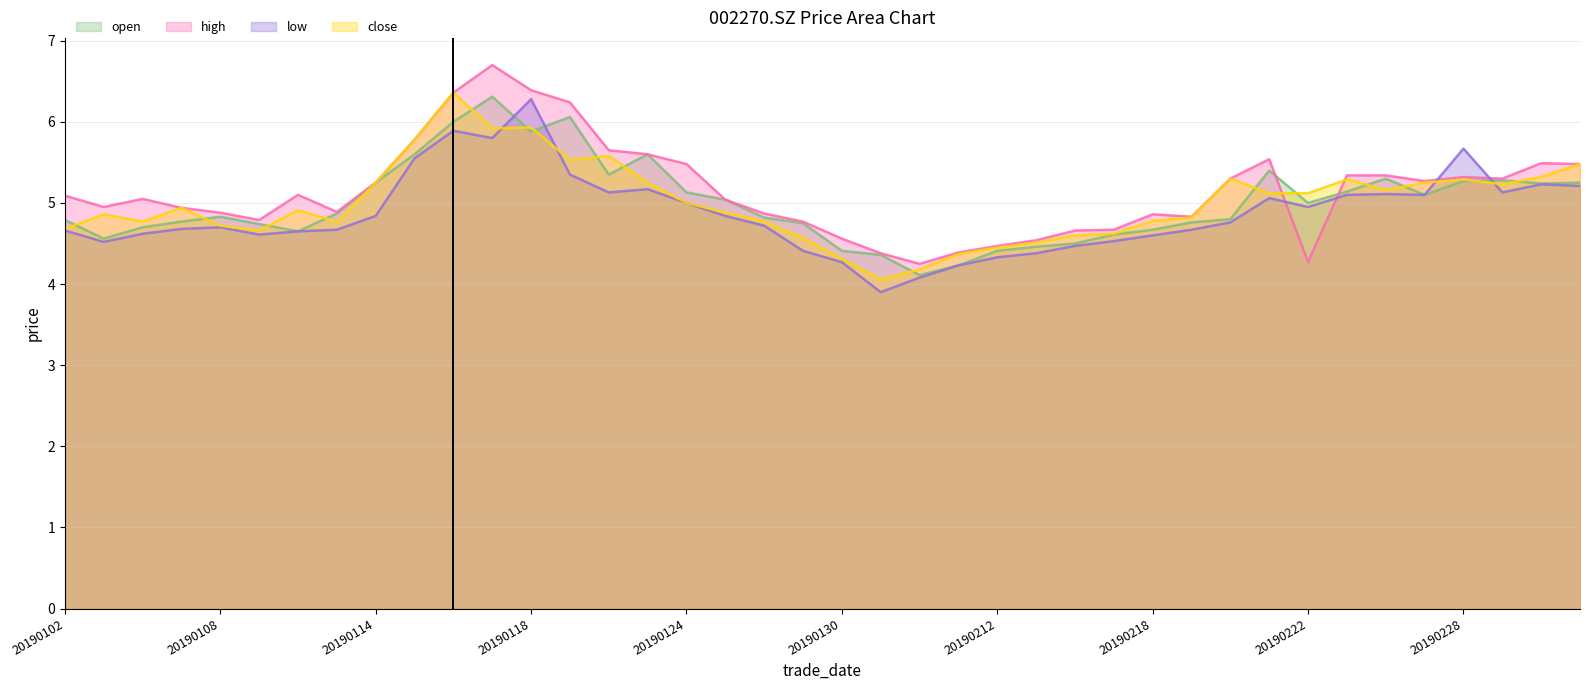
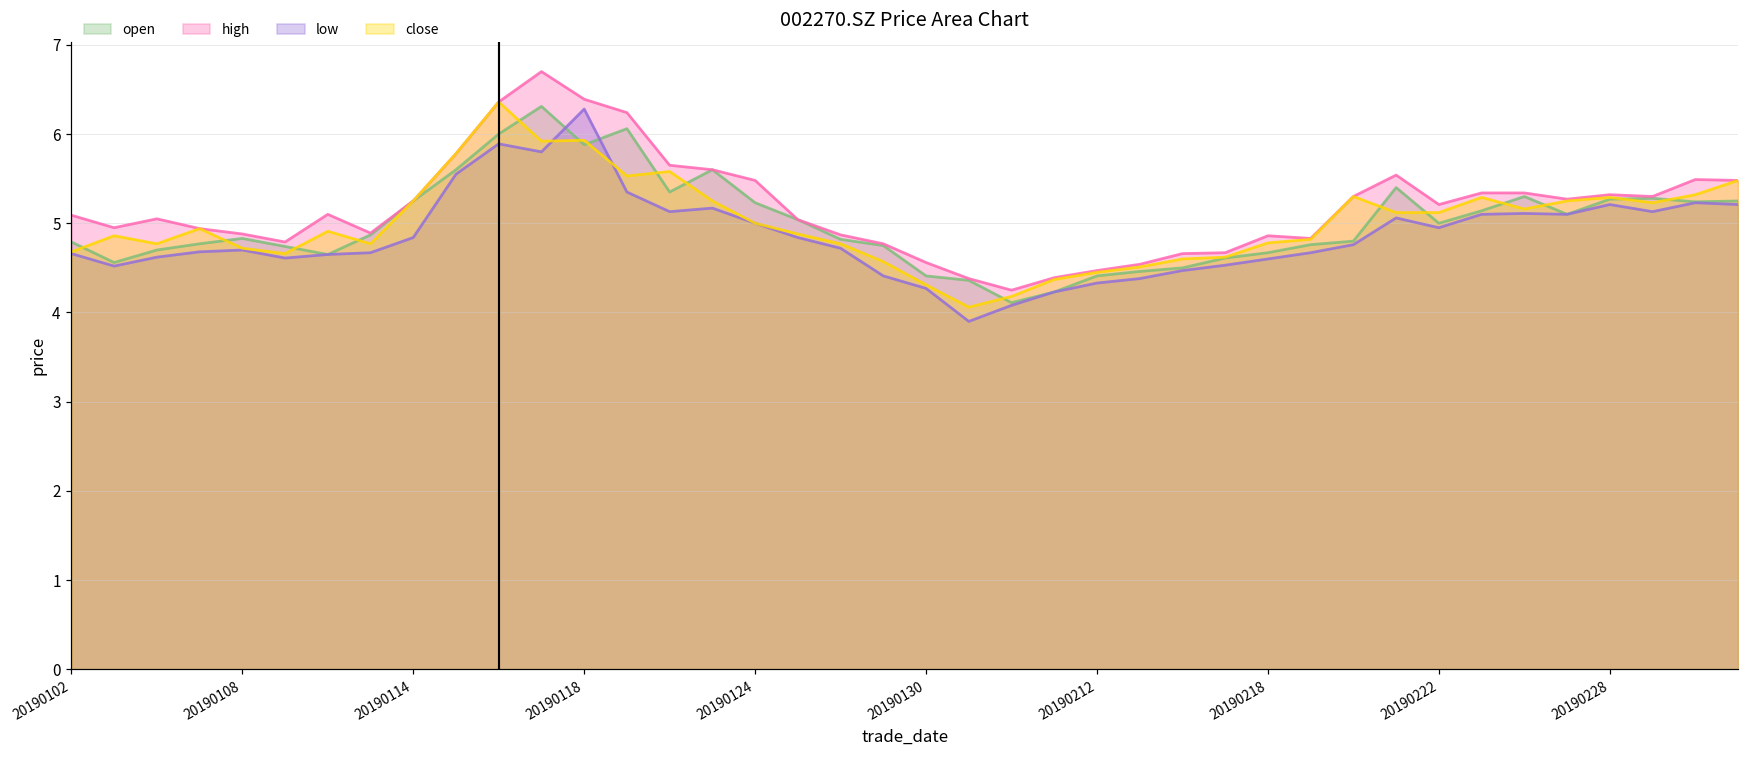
  {
    "open": {
      "20190102": 4.8,
      "20190108": 4.8,
      "20190118": 5.9,
-     "20190124": 5.1,
+     "20190124": 5.2,
      "20190130": 4.4,
      "20190212": 4.4,
      "20190218": 4.7,
      "20190222": 5.0
    },
    "high": {
      "20190102": 5.1,
      "20190108": 4.9,
      "20190118": 6.4,
      "20190124": 5.5,
      "20190130": 4.6,
      "20190218": 4.9,
-     "20190222": 4.3
+     "20190222": 5.2
    },
    "low": {
      "20190114": 4.8,
      "20190118": 6.3,
      "20190130": 4.3,
      "20190212": 4.3,
      "20190218": 4.6,
      "20190222": 5.0,
-     "20190228": 5.7
+     "20190228": 5.2
    },
    "close": {
      "20190118": 5.9,
      "20190130": 4.3,
      "20190218": 4.8,
      "20190222": 5.1
    }
  }
